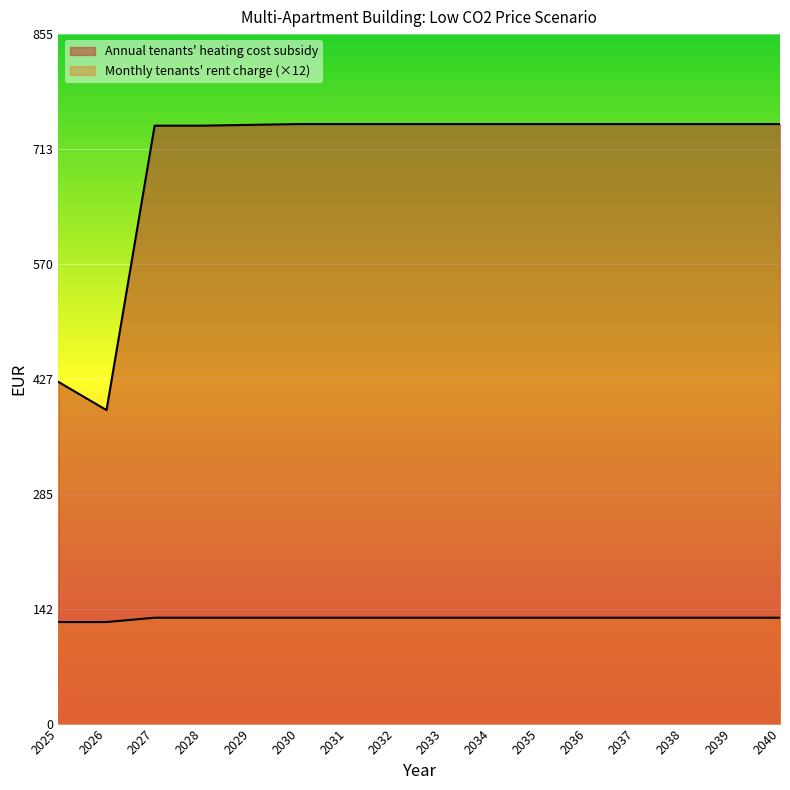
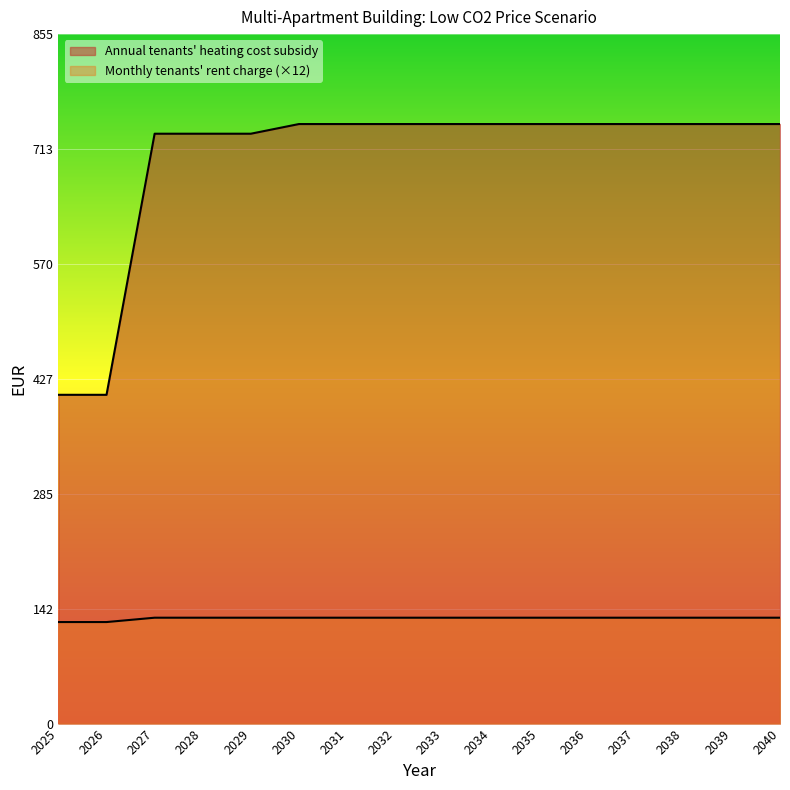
  {
    "Annual tenants' heating cost subsidy": {
-     "2025": 420,
-     "2026": 390,
-     "2027": 740,
-     "2028": 740,
-     "2029": 740,
+     "2025": 410,
+     "2026": 410,
+     "2027": 730,
+     "2028": 730,
+     "2029": 730,
      "2030": 740,
      "2031": 740,
      "2032": 740,
      "2033": 740,
      "2034": 740,
      "2035": 740,
      "2036": 740,
      "2037": 740,
      "2038": 740,
      "2039": 740,
      "2040": 740
    },
    "Monthly tenants' rent charge (×12)": {
      "2025": 130,
      "2026": 130,
      "2027": 130,
      "2028": 130,
      "2029": 130,
      "2030": 130,
      "2031": 130,
      "2032": 130,
      "2033": 130,
      "2034": 130,
      "2035": 130,
      "2036": 130,
      "2037": 130,
      "2038": 130,
      "2039": 130,
      "2040": 130
    }
  }
